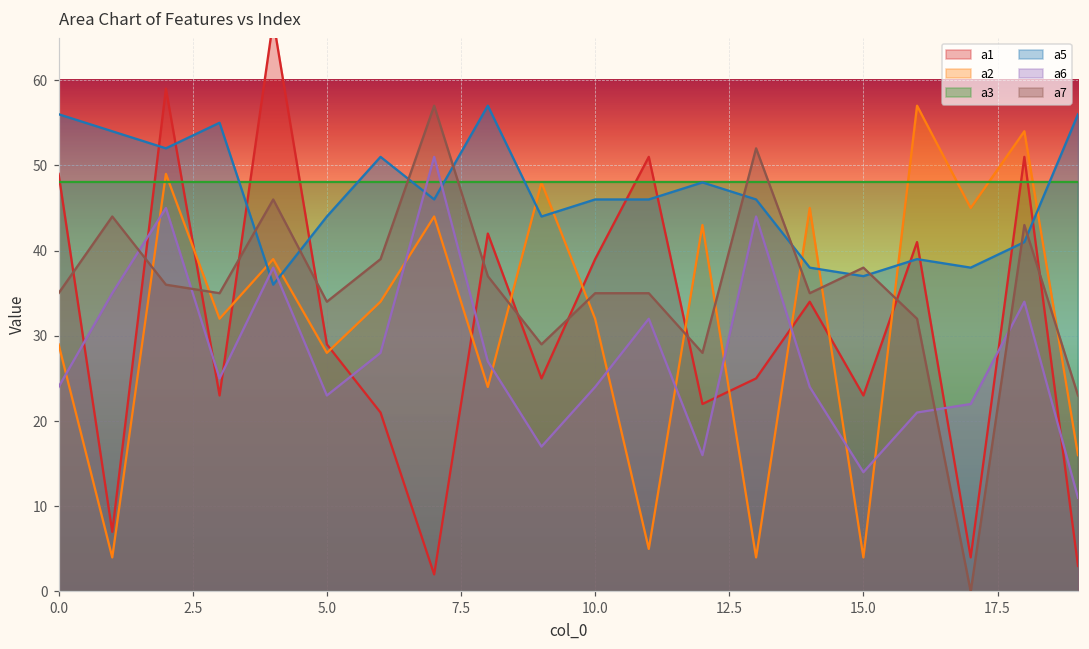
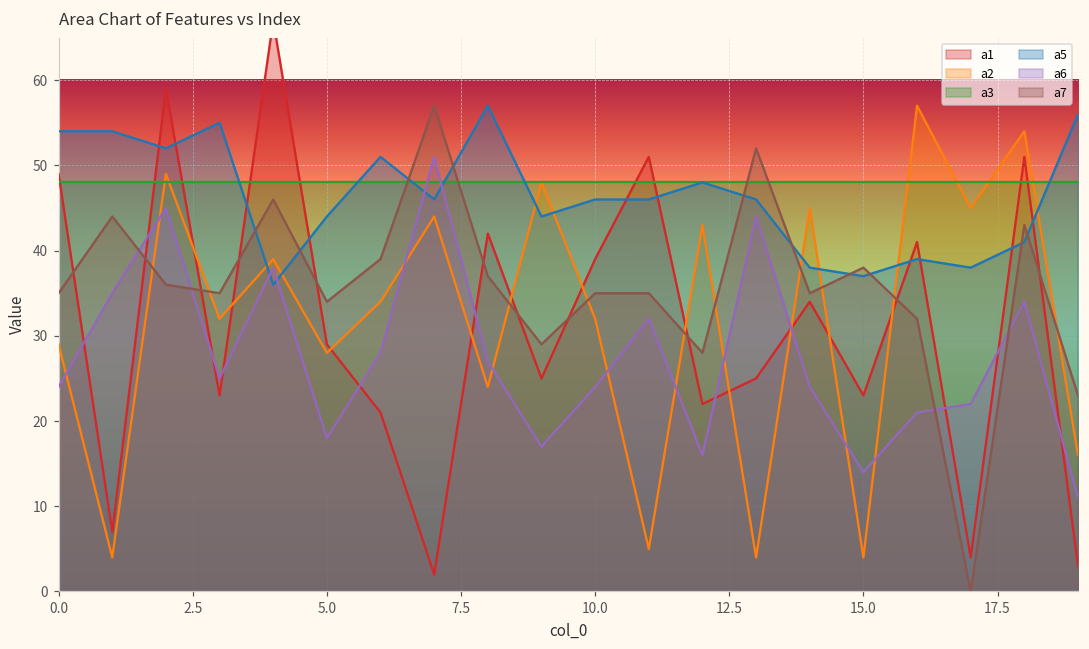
  {
    "a3": {
      "0.0": 48,
      "5.0": 48,
      "10.0": 48,
      "15.0": 48
    },
    "a5": {
-     "0.0": 56,
+     "0.0": 54,
      "5.0": 44,
      "10.0": 46,
      "15.0": 37
    },
    "a6": {
      "0.0": 24,
-     "5.0": 23,
+     "5.0": 18,
      "10.0": 24,
      "15.0": 14
    }
  }
